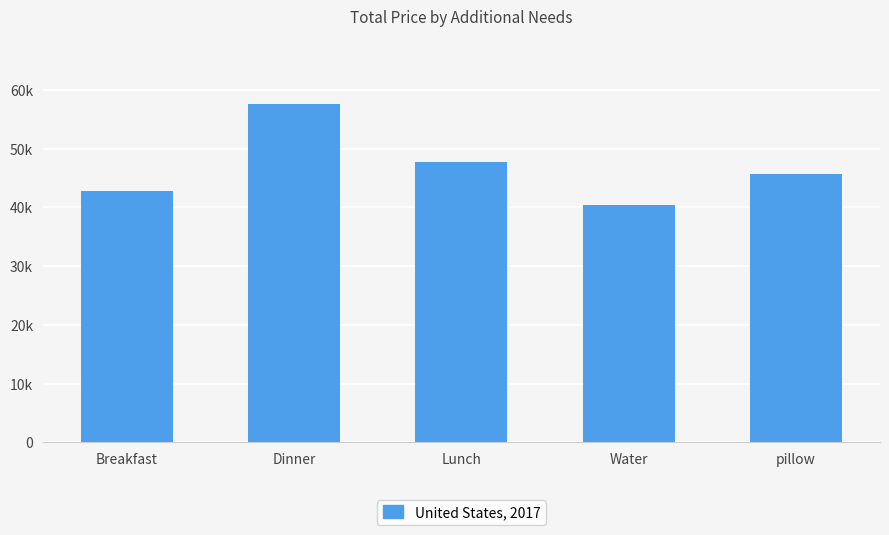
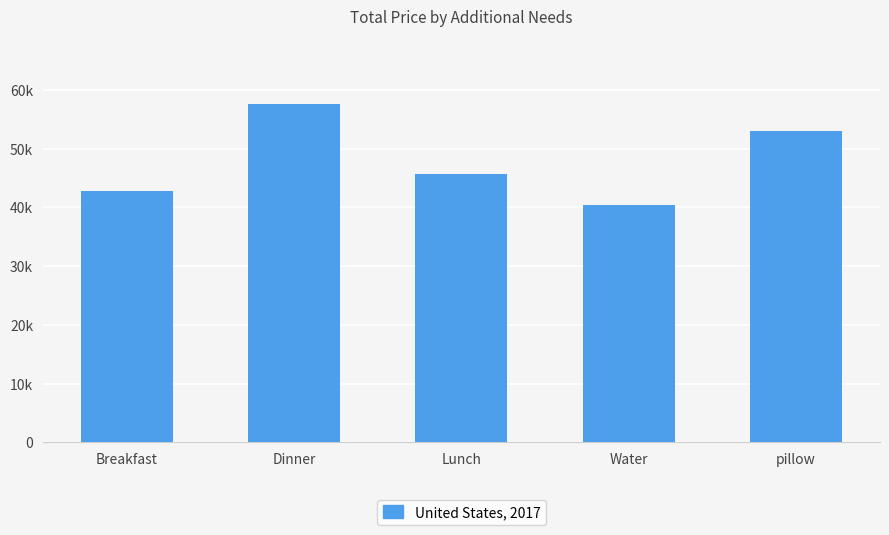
  {
    "Breakfast": 43000,
    "Dinner": 58000,
-   "Lunch": 48000,
+   "Lunch": 46000,
    "Water": 40000,
-   "pillow": 46000
+   "pillow": 53000
  }
